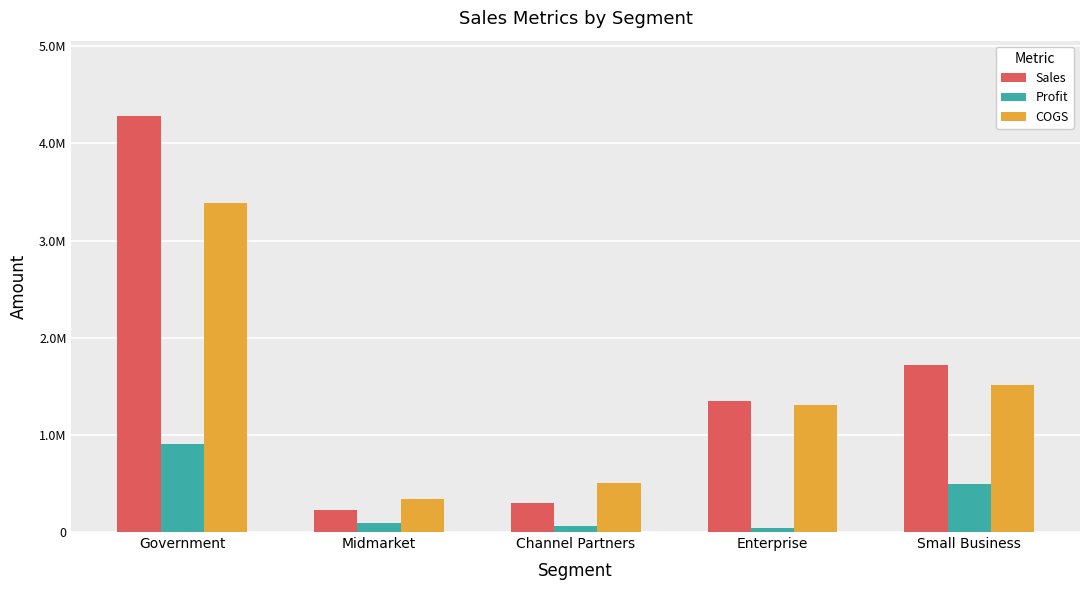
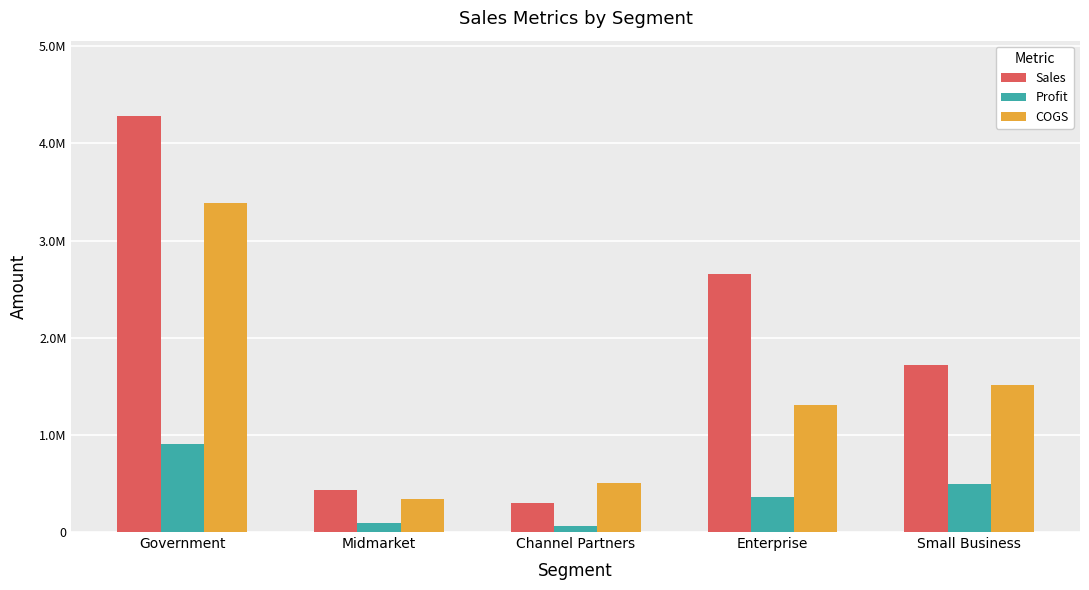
  {
    "Sales": {
      "Government": 4300000,
-     "Midmarket": 200000,
+     "Midmarket": 400000,
      "Channel Partners": 300000,
-     "Enterprise": 1400000,
+     "Enterprise": 2700000,
      "Small Business": 1700000
    },
    "Profit": {
      "Government": 900000,
      "Midmarket": 100000,
      "Channel Partners": 100000,
-     "Enterprise": 0,
+     "Enterprise": 400000,
      "Small Business": 500000
    },
    "COGS": {
      "Government": 3400000,
      "Midmarket": 300000,
      "Channel Partners": 500000,
      "Enterprise": 1300000,
      "Small Business": 1500000
    }
  }
